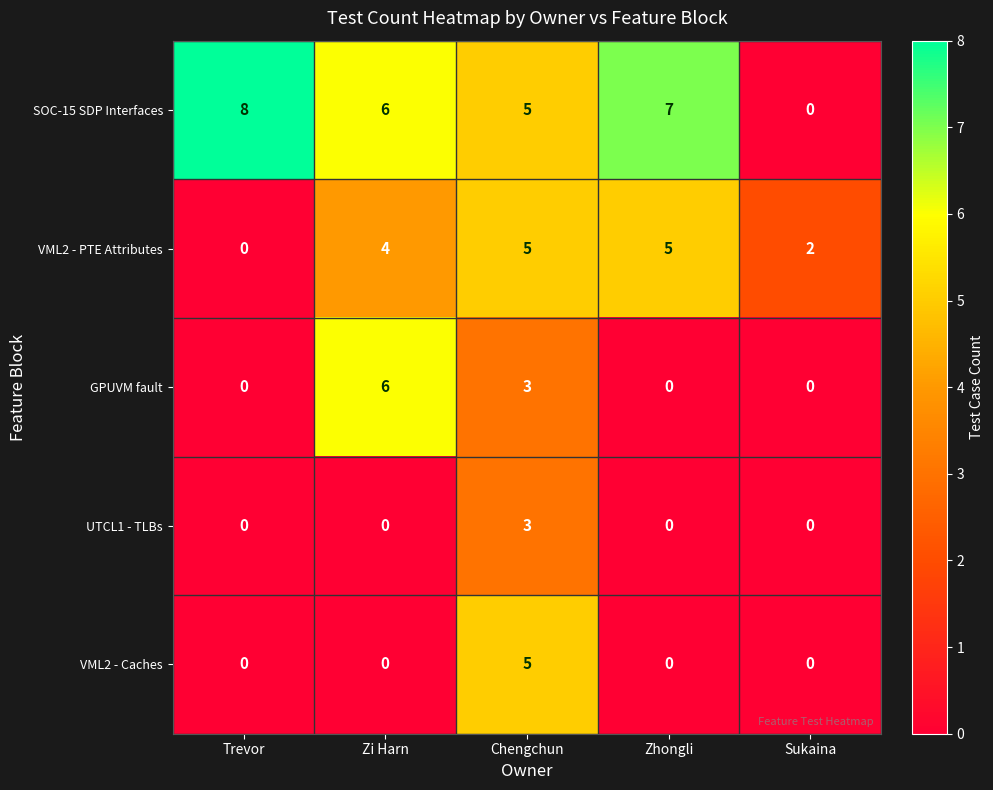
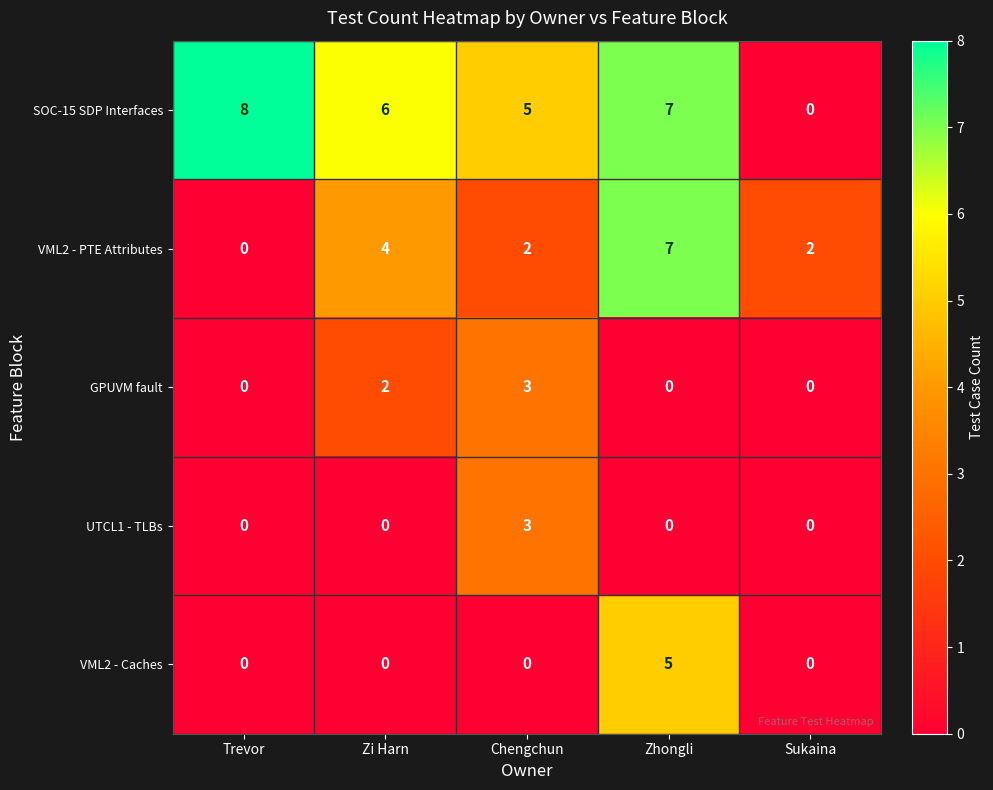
  {
    "SOC-15 SDP Interfaces": {
      "Trevor": 8,
      "Zi Harn": 6,
      "Chengchun": 5,
      "Zhongli": 7,
      "Sukaina": 0
    },
    "VML2 - PTE Attributes": {
      "Trevor": 0,
      "Zi Harn": 4,
-     "Chengchun": 5,
-     "Zhongli": 5,
+     "Chengchun": 2,
+     "Zhongli": 7,
      "Sukaina": 2
    },
    "GPUVM fault": {
      "Trevor": 0,
-     "Zi Harn": 6,
+     "Zi Harn": 2,
      "Chengchun": 3,
      "Zhongli": 0,
      "Sukaina": 0
    },
    "UTCL1 - TLBs": {
      "Trevor": 0,
      "Zi Harn": 0,
      "Chengchun": 3,
      "Zhongli": 0,
      "Sukaina": 0
    },
    "VML2 - Caches": {
      "Trevor": 0,
      "Zi Harn": 0,
-     "Chengchun": 5,
-     "Zhongli": 0
+     "Chengchun": 0,
+     "Zhongli": 5
    }
  }
